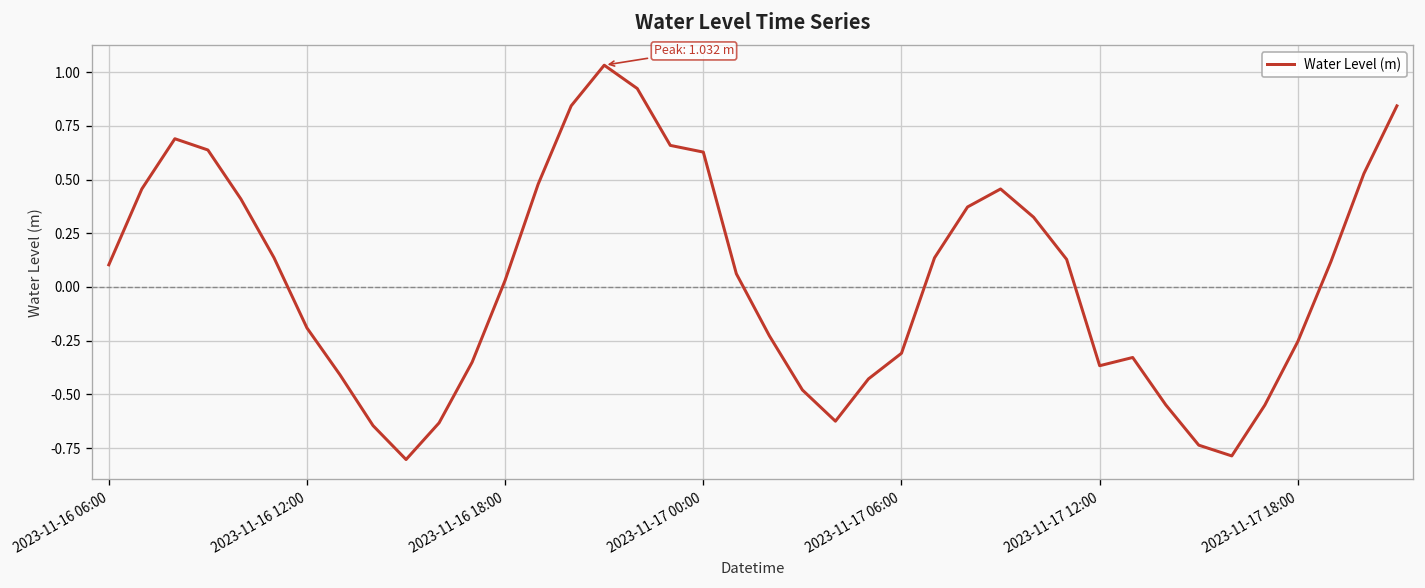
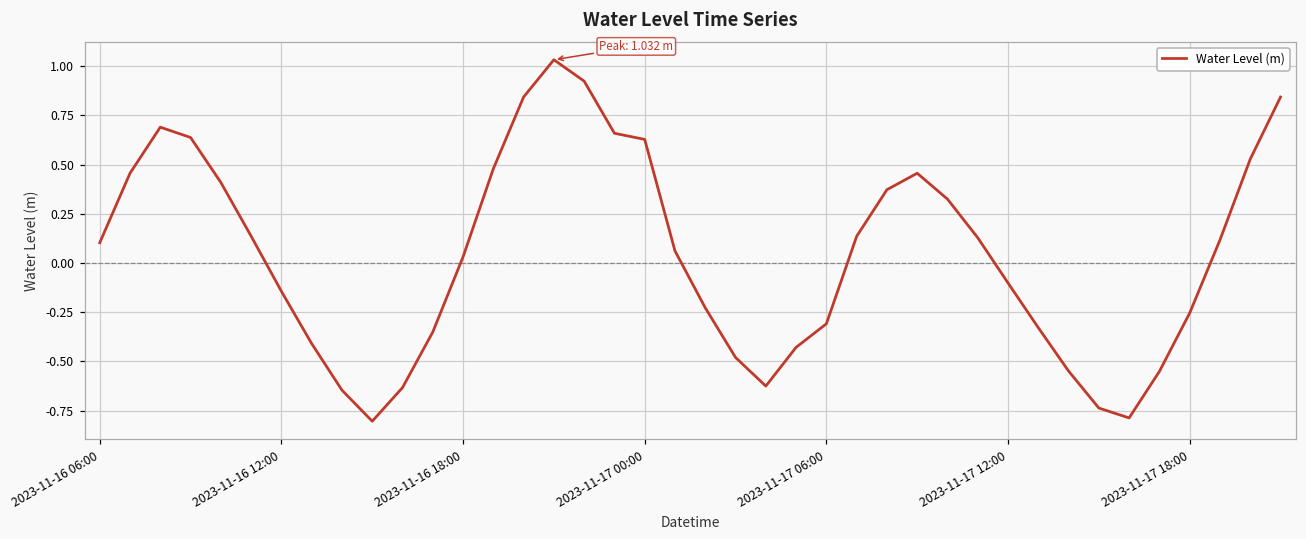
  {
    "2023-11-16 06:00": 0.10,
-   "2023-11-16 12:00": -0.19,
+   "2023-11-16 12:00": -0.14,
    "2023-11-16 18:00": 0.03,
    "2023-11-17 00:00": 0.63,
    "2023-11-17 06:00": -0.31,
-   "2023-11-17 12:00": -0.37,
+   "2023-11-17 12:00": -0.10,
    "2023-11-17 18:00": -0.25
  }
